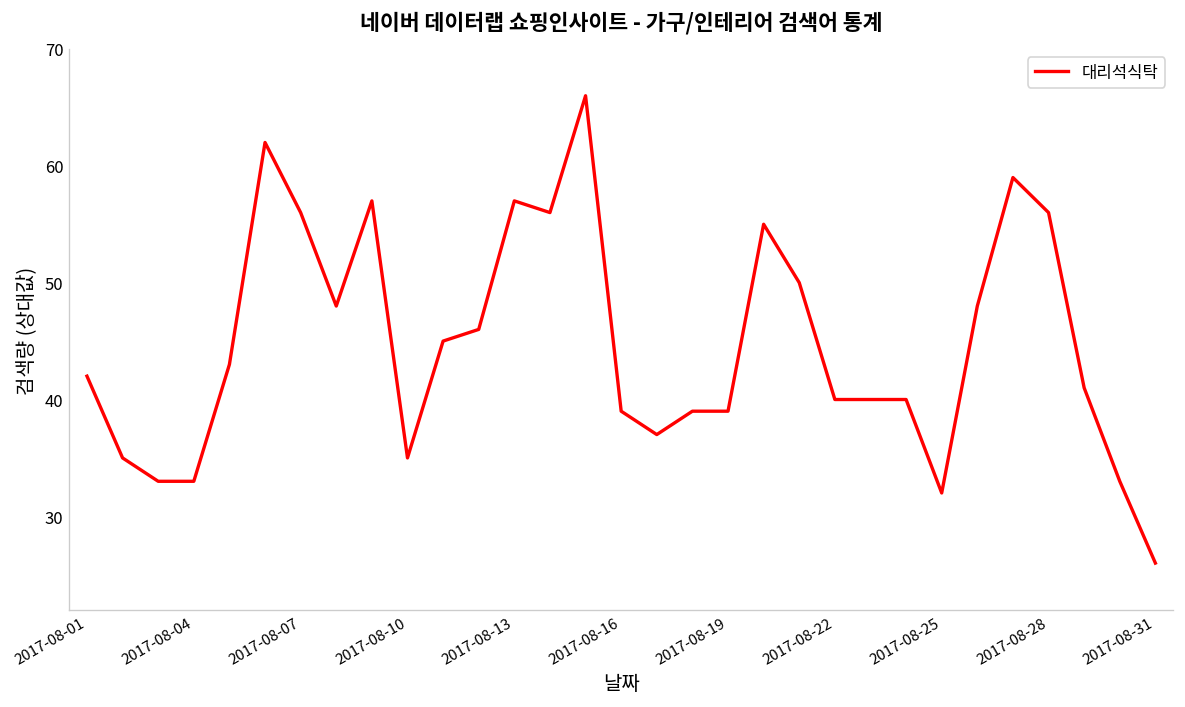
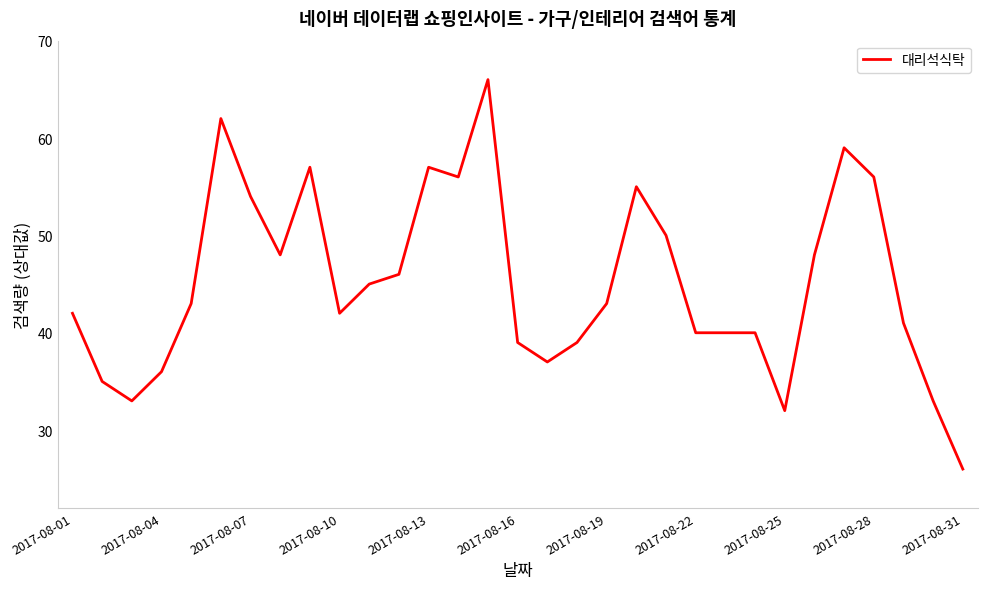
  {
    "2017-08-01": 42,
-   "2017-08-04": 33,
-   "2017-08-07": 56,
-   "2017-08-10": 35,
+   "2017-08-04": 36,
+   "2017-08-07": 54,
+   "2017-08-10": 42,
    "2017-08-13": 57,
    "2017-08-16": 39,
-   "2017-08-19": 39,
+   "2017-08-19": 43,
    "2017-08-22": 40,
    "2017-08-25": 32,
    "2017-08-28": 56,
    "2017-08-31": 26
  }
